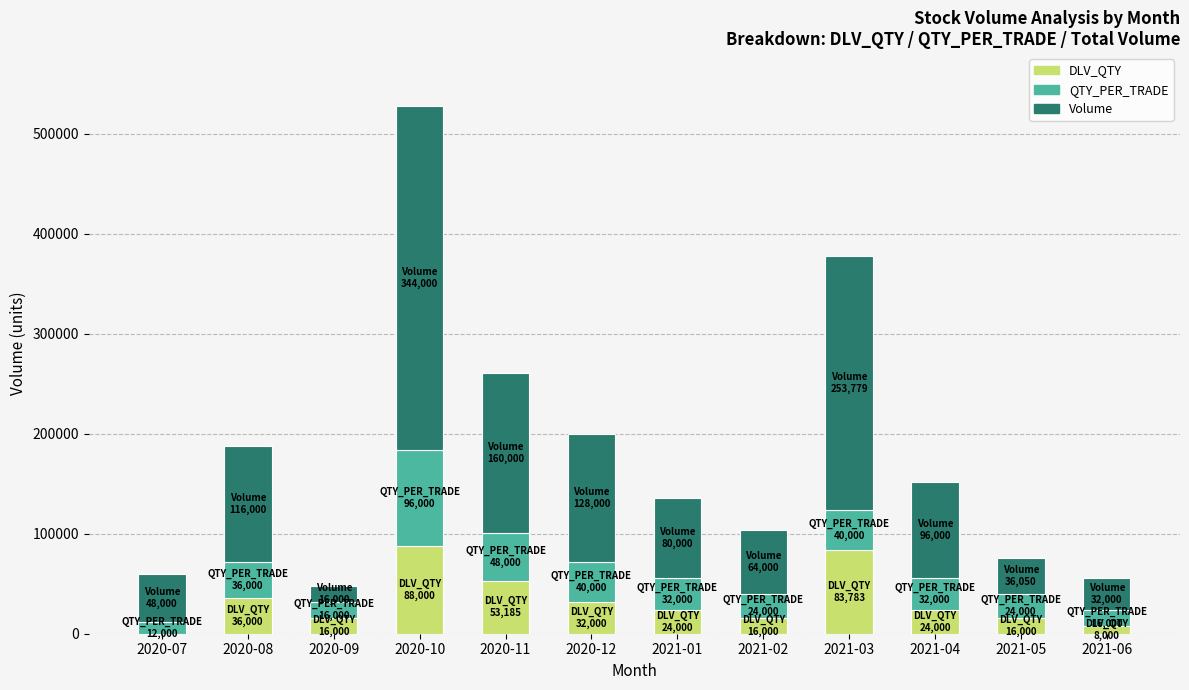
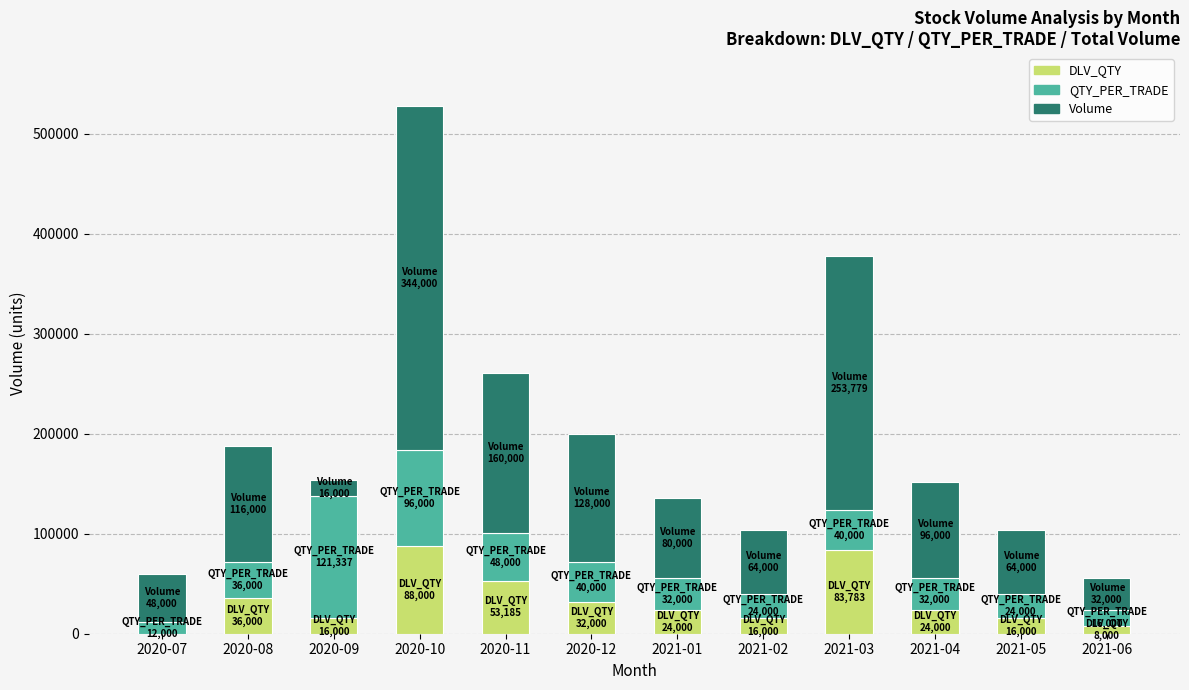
  {
    "DLV_QTY": {
      "2020-08": "36,000",
      "2020-09": "16,000",
      "2020-10": "88,000",
      "2020-11": "53,185",
      "2020-12": "32,000",
      "2021-01": "24,000",
      "2021-02": "16,000",
      "2021-03": "83,783",
      "2021-04": "24,000",
      "2021-05": "16,000"
    },
    "QTY_PER_TRADE": {
      "2020-07": "12,000",
      "2020-08": "36,000",
-     "2020-09": "16,000",
+     "2020-09": "121,337",
      "2020-10": "96,000",
      "2020-11": "48,000",
      "2020-12": "40,000",
      "2021-01": "32,000",
      "2021-02": "24,000",
      "2021-03": "40,000",
      "2021-04": "32,000",
      "2021-05": "24,000"
    },
    "Volume": {
      "2020-07": "48,000",
      "2020-08": "116,000",
      "2020-09": "16,000",
      "2020-10": "344,000",
      "2020-11": "160,000",
      "2020-12": "128,000",
      "2021-01": "80,000",
      "2021-02": "64,000",
      "2021-03": "253,779",
      "2021-04": "96,000",
-     "2021-05": "36,050",
+     "2021-05": "64,000",
      "2021-06": "32,000"
    }
  }
